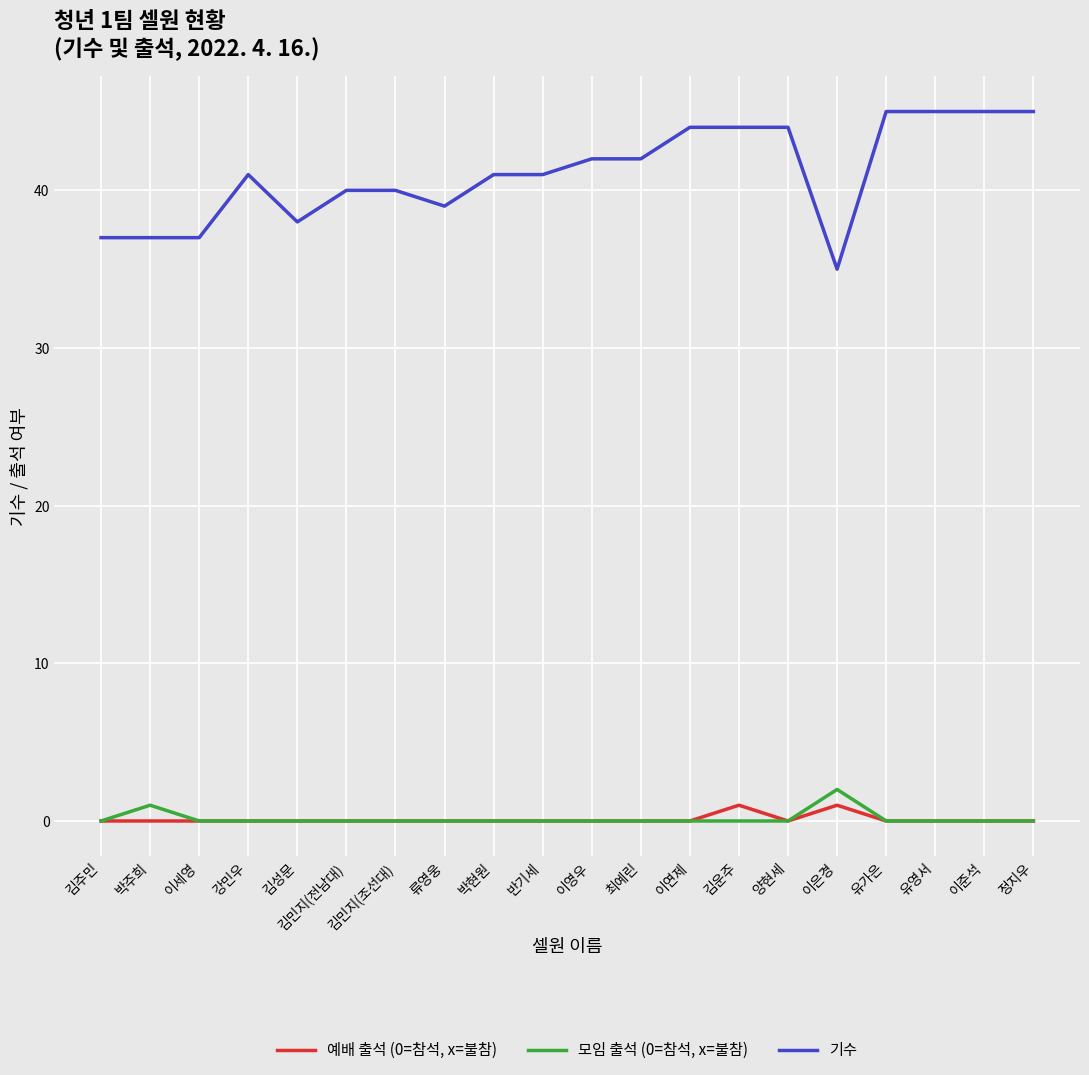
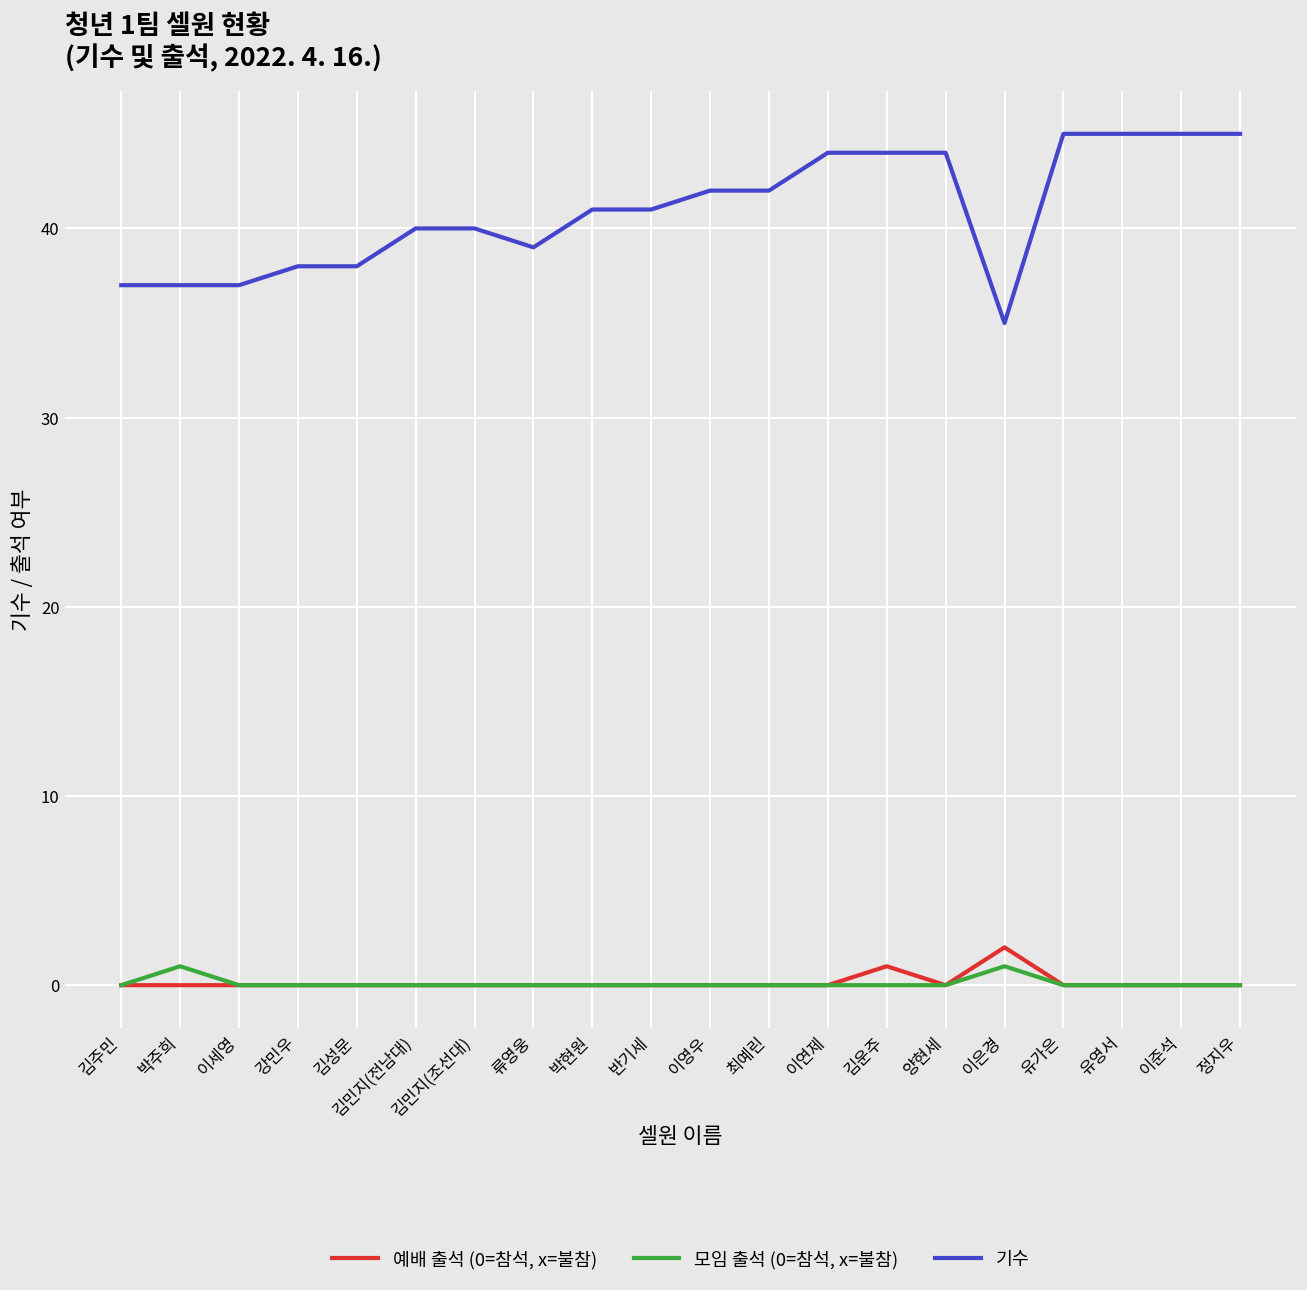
  {
    "예배 출석 (0=참석, x=불참)": {
      "박주희": 0,
      "김운주": 1,
-     "이은경": 1
+     "이은경": 2
    },
    "모임 출석 (0=참석, x=불참)": {
      "박주희": 1,
      "김운주": 0,
-     "이은경": 2
+     "이은경": 1
    },
    "기수": {
      "김주민": 37,
      "박주희": 37,
      "이세영": 37,
-     "강민우": 41,
+     "강민우": 38,
      "김성문": 38,
      "김민지(전남대)": 40,
      "김민지(조선대)": 40,
      "류영웅": 39,
      "박현원": 41,
      "반기세": 41,
      "이영우": 42,
      "최예린": 42,
      "이연제": 44,
      "김운주": 44,
      "양현세": 44,
      "이은경": 35,
      "유가은": 45,
      "유영서": 45,
      "이준석": 45,
      "정지우": 45
    }
  }
